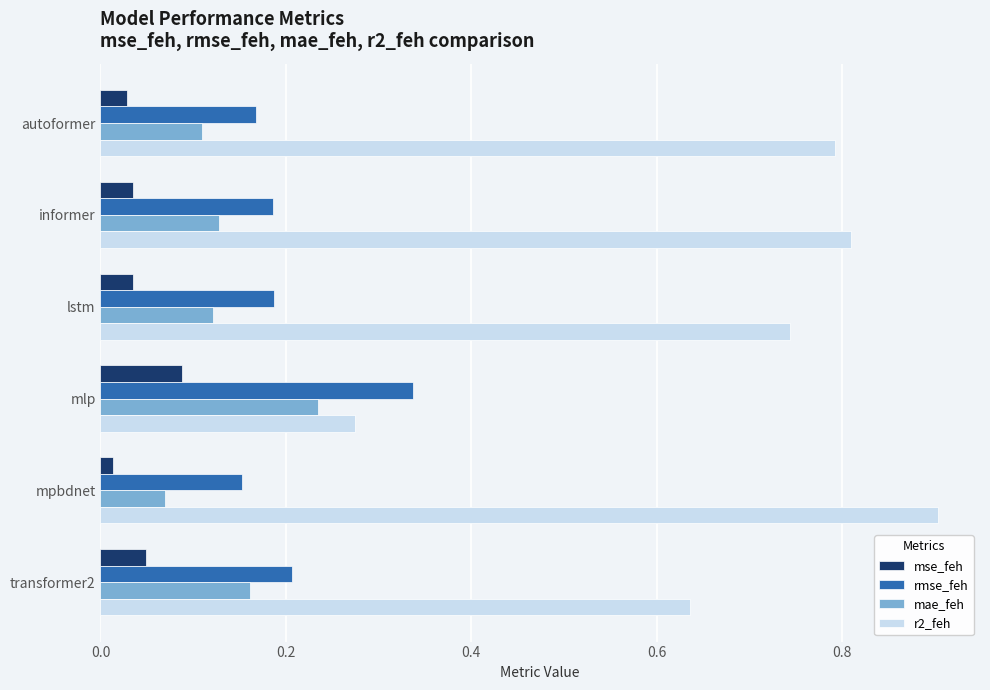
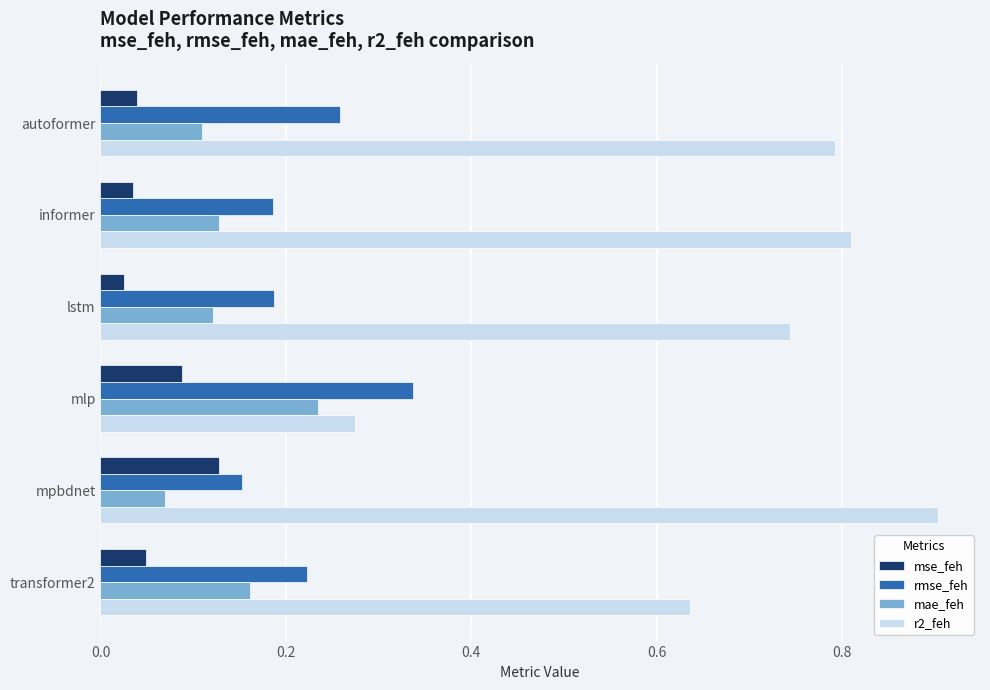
  {
    "mse_feh": {
-     "autoformer": 0.03,
+     "autoformer": 0.04,
      "informer": 0.03,
-     "lstm": 0.035,
+     "lstm": 0.025,
      "mlp": 0.09,
-     "mpbdnet": 0.01,
+     "mpbdnet": 0.13,
      "transformer2": 0.05
    },
    "rmse_feh": {
-     "autoformer": 0.17,
+     "autoformer": 0.26,
      "informer": 0.19,
      "lstm": 0.19,
      "mlp": 0.34,
      "mpbdnet": 0.15,
-     "transformer2": 0.21
+     "transformer2": 0.22
    },
    "mae_feh": {
      "autoformer": 0.11,
      "informer": 0.13,
      "lstm": 0.12,
      "mlp": 0.23,
      "mpbdnet": 0.07,
      "transformer2": 0.16
    },
    "r2_feh": {
      "autoformer": 0.79,
      "informer": 0.81,
      "lstm": 0.74,
      "mlp": 0.27,
      "mpbdnet": 0.90,
      "transformer2": 0.64
    }
  }
